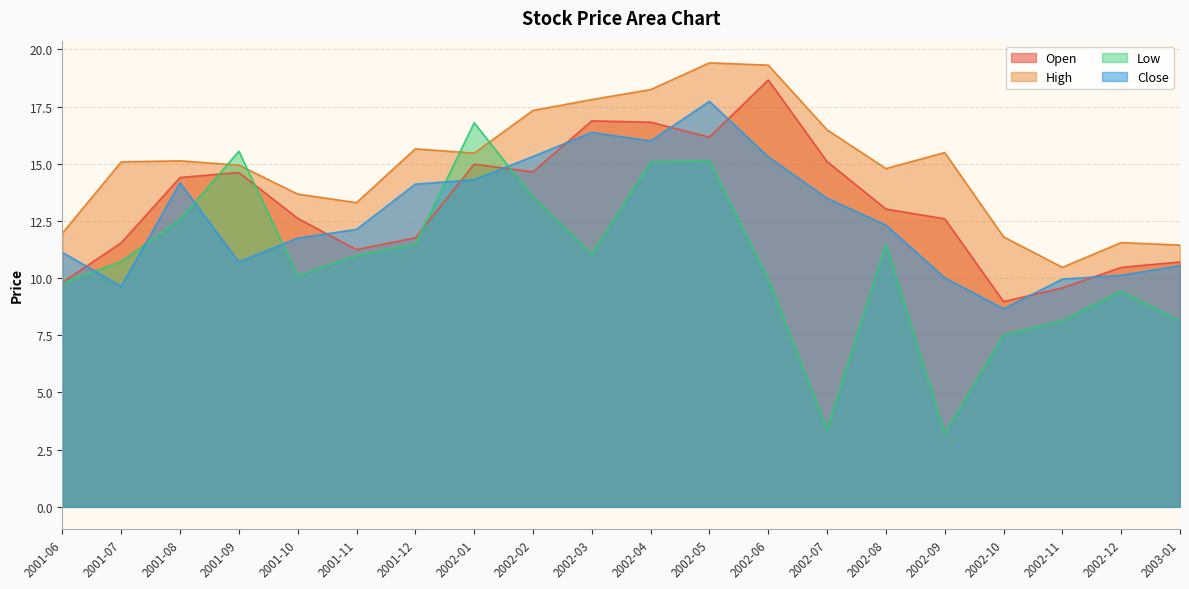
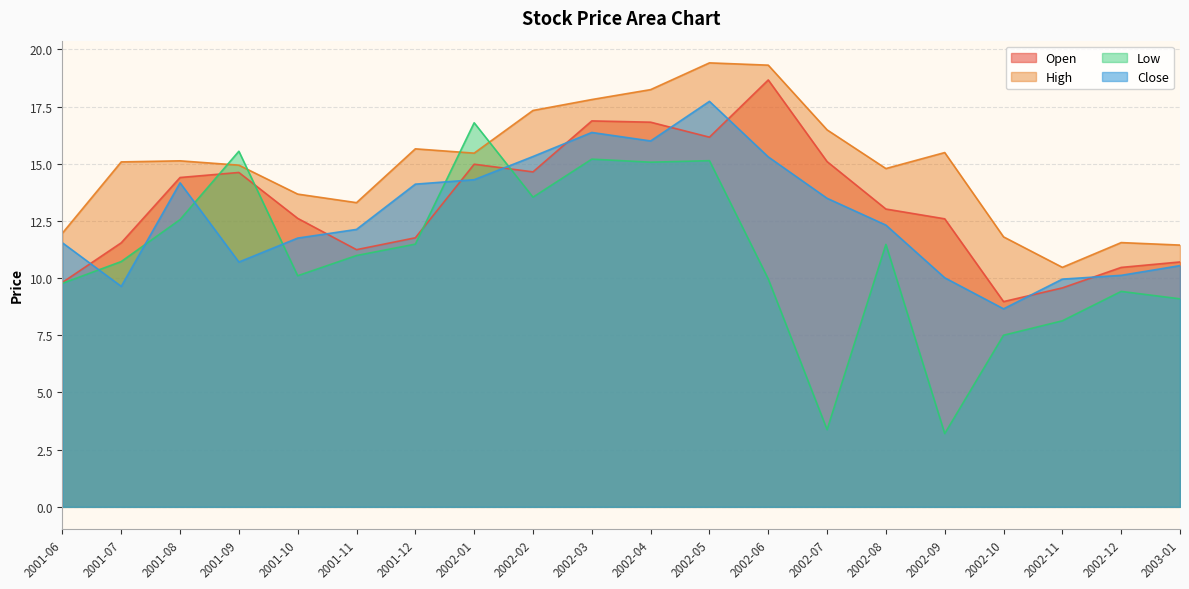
  {
    "Low": {
      "2001-07": 10.7,
      "2001-08": 12.6,
      "2001-09": 15.5,
      "2001-10": 10.1,
      "2001-11": 11.0,
      "2001-12": 11.5,
      "2002-01": 16.8,
      "2002-02": 13.5,
-     "2002-03": 11.0,
+     "2002-03": 15.2,
      "2002-04": 15.1,
      "2002-05": 15.1,
      "2002-06": 10.0,
      "2002-07": 3.4,
      "2002-08": 11.5,
      "2002-09": 3.2,
      "2002-10": 7.5,
      "2002-11": 8.1,
      "2002-12": 9.4,
-     "2003-01": 8.1
+     "2003-01": 9.1
    },
    "Close": {
-     "2001-06": 11.1,
+     "2001-06": 11.5,
      "2001-07": 9.6,
      "2001-08": 14.2,
      "2001-09": 10.7,
      "2001-10": 11.8,
      "2001-11": 12.1,
      "2001-12": 14.1,
      "2002-01": 14.3,
      "2002-02": 15.3,
      "2002-03": 16.4,
      "2002-04": 16.0,
      "2002-05": 17.7,
      "2002-06": 15.3,
      "2002-07": 13.5,
      "2002-08": 12.3,
      "2002-09": 10.0,
      "2002-10": 8.7,
      "2002-11": 10.0,
      "2002-12": 10.1,
      "2003-01": 10.5
    }
  }
